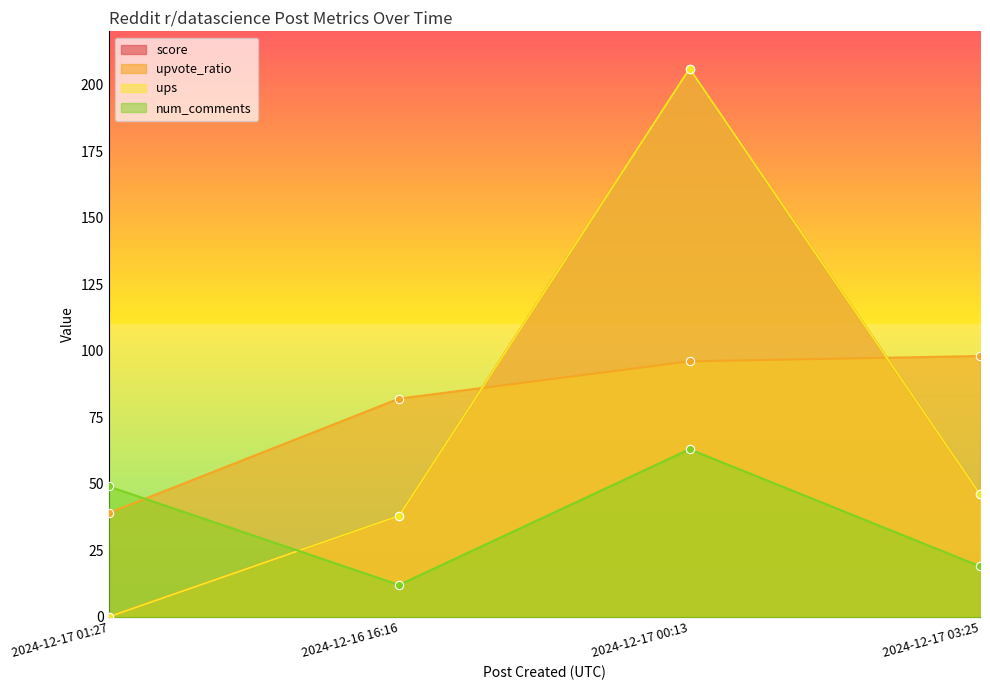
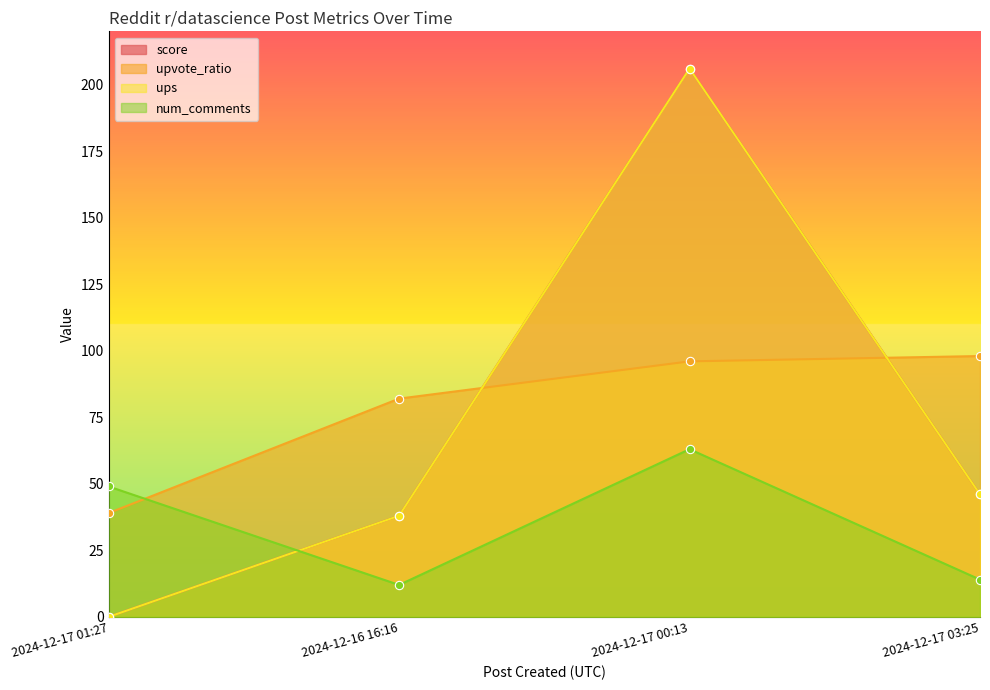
  {
    "num_comments": {
      "2024-12-17 01:27": 49,
      "2024-12-16 16:16": 12,
      "2024-12-17 00:13": 63,
-     "2024-12-17 03:25": 19
+     "2024-12-17 03:25": 14
    }
  }
